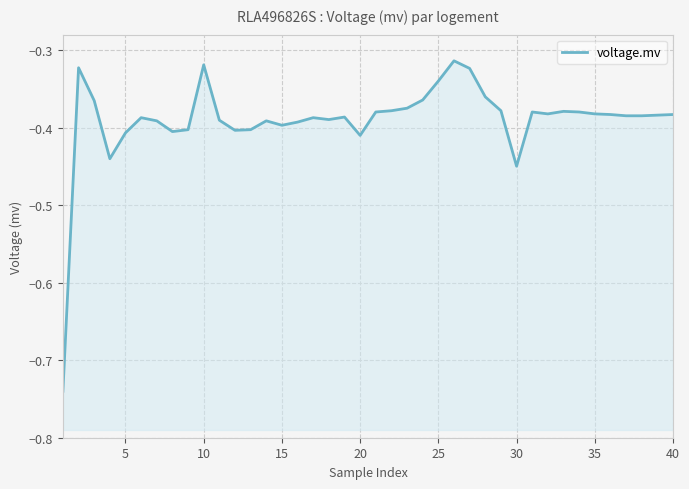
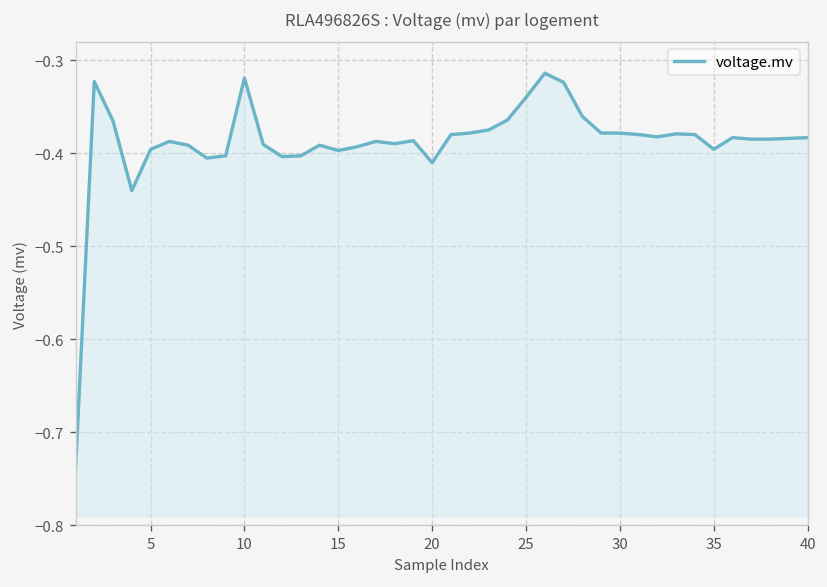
  {
-   "5": -0.41,
+   "5": -0.40,
    "10": -0.32,
    "15": -0.40,
    "20": -0.41,
    "25": -0.34,
-   "30": -0.45,
-   "35": -0.38,
+   "30": -0.38,
+   "35": -0.40,
    "40": -0.38
  }
